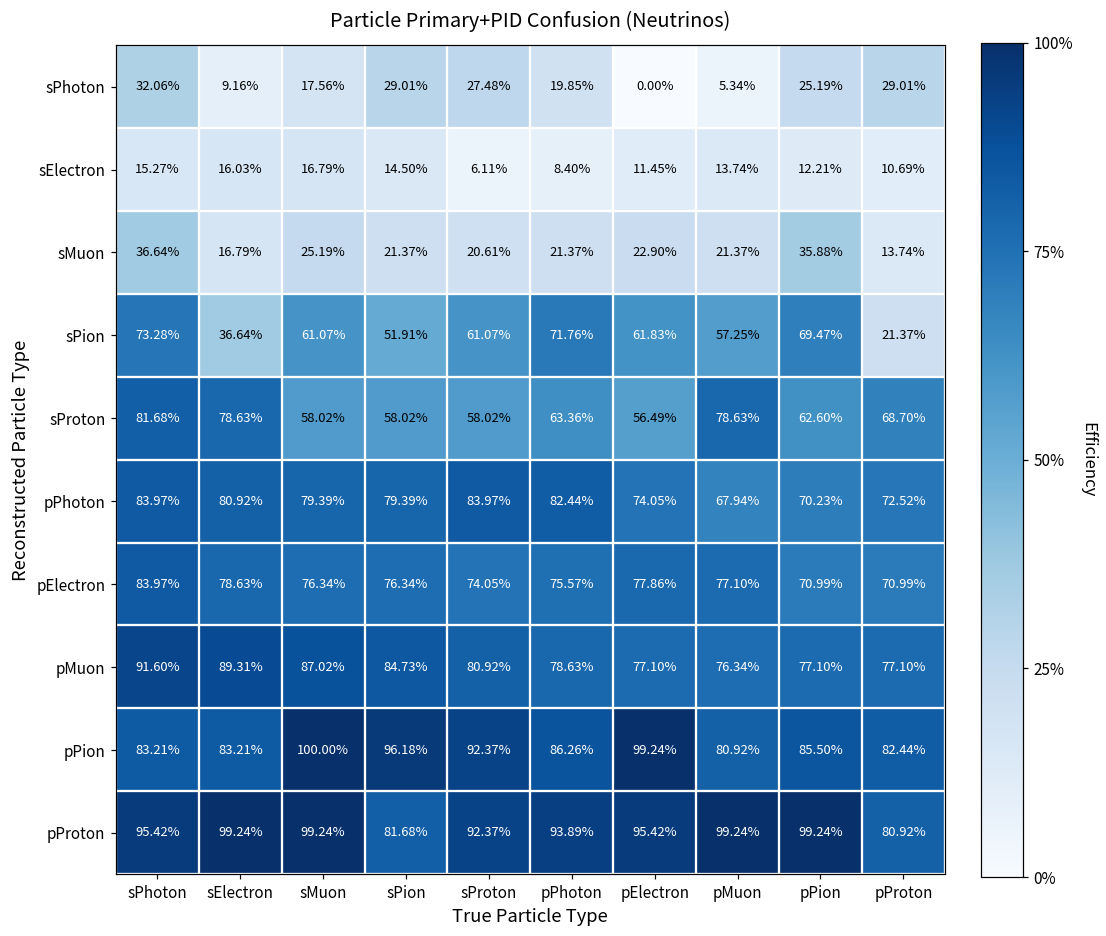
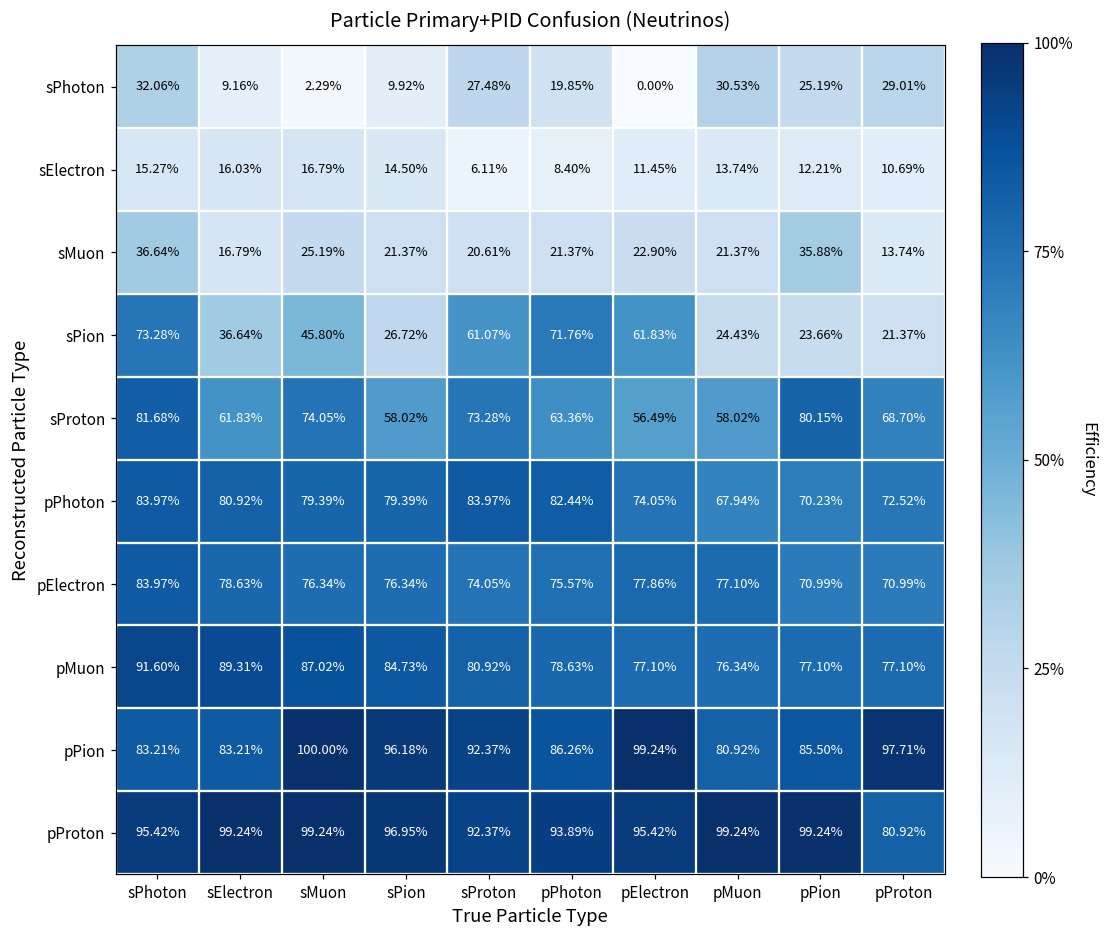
  {
    "sPhoton": {
      "sPhoton": "32.06%",
      "sElectron": "9.16%",
-     "sMuon": "17.56%",
-     "sPion": "29.01%",
+     "sMuon": "2.29%",
+     "sPion": "9.92%",
      "sProton": "27.48%",
      "pPhoton": "19.85%",
      "pElectron": "0.00%",
-     "pMuon": "5.34%",
+     "pMuon": "30.53%",
      "pPion": "25.19%",
      "pProton": "29.01%"
    },
    "sElectron": {
      "sPhoton": "15.27%",
      "sElectron": "16.03%",
      "sMuon": "16.79%",
      "sPion": "14.50%",
      "sProton": "6.11%",
      "pPhoton": "8.40%",
      "pElectron": "11.45%",
      "pMuon": "13.74%",
      "pPion": "12.21%",
      "pProton": "10.69%"
    },
    "sMuon": {
      "sPhoton": "36.64%",
      "sElectron": "16.79%",
      "sMuon": "25.19%",
      "sPion": "21.37%",
      "sProton": "20.61%",
      "pPhoton": "21.37%",
      "pElectron": "22.90%",
      "pMuon": "21.37%",
      "pPion": "35.88%",
      "pProton": "13.74%"
    },
    "sPion": {
      "sPhoton": "73.28%",
      "sElectron": "36.64%",
-     "sMuon": "61.07%",
-     "sPion": "51.91%",
+     "sMuon": "45.80%",
+     "sPion": "26.72%",
      "sProton": "61.07%",
      "pPhoton": "71.76%",
      "pElectron": "61.83%",
-     "pMuon": "57.25%",
-     "pPion": "69.47%",
+     "pMuon": "24.43%",
+     "pPion": "23.66%",
      "pProton": "21.37%"
    },
    "sProton": {
      "sPhoton": "81.68%",
-     "sElectron": "78.63%",
-     "sMuon": "58.02%",
+     "sElectron": "61.83%",
+     "sMuon": "74.05%",
      "sPion": "58.02%",
-     "sProton": "58.02%",
+     "sProton": "73.28%",
      "pPhoton": "63.36%",
      "pElectron": "56.49%",
-     "pMuon": "78.63%",
-     "pPion": "62.60%",
+     "pMuon": "58.02%",
+     "pPion": "80.15%",
      "pProton": "68.70%"
    },
    "pPhoton": {
      "sPhoton": "83.97%",
      "sElectron": "80.92%",
      "sMuon": "79.39%",
      "sPion": "79.39%",
      "sProton": "83.97%",
      "pPhoton": "82.44%",
      "pElectron": "74.05%",
      "pMuon": "67.94%",
      "pPion": "70.23%",
      "pProton": "72.52%"
    },
    "pElectron": {
      "sPhoton": "83.97%",
      "sElectron": "78.63%",
      "sMuon": "76.34%",
      "sPion": "76.34%",
      "sProton": "74.05%",
      "pPhoton": "75.57%",
      "pElectron": "77.86%",
      "pMuon": "77.10%",
      "pPion": "70.99%",
      "pProton": "70.99%"
    },
    "pMuon": {
      "sPhoton": "91.60%",
      "sElectron": "89.31%",
      "sMuon": "87.02%",
      "sPion": "84.73%",
      "sProton": "80.92%",
      "pPhoton": "78.63%",
      "pElectron": "77.10%",
      "pMuon": "76.34%",
      "pPion": "77.10%",
      "pProton": "77.10%"
    },
    "pPion": {
      "sPhoton": "83.21%",
      "sElectron": "83.21%",
      "sMuon": "100.00%",
      "sPion": "96.18%",
      "sProton": "92.37%",
      "pPhoton": "86.26%",
      "pElectron": "99.24%",
      "pMuon": "80.92%",
      "pPion": "85.50%",
-     "pProton": "82.44%"
+     "pProton": "97.71%"
    },
    "pProton": {
      "sPhoton": "95.42%",
      "sElectron": "99.24%",
      "sMuon": "99.24%",
-     "sPion": "81.68%",
+     "sPion": "96.95%",
      "sProton": "92.37%",
      "pPhoton": "93.89%",
      "pElectron": "95.42%",
      "pMuon": "99.24%",
      "pPion": "99.24%",
      "pProton": "80.92%"
    }
  }
